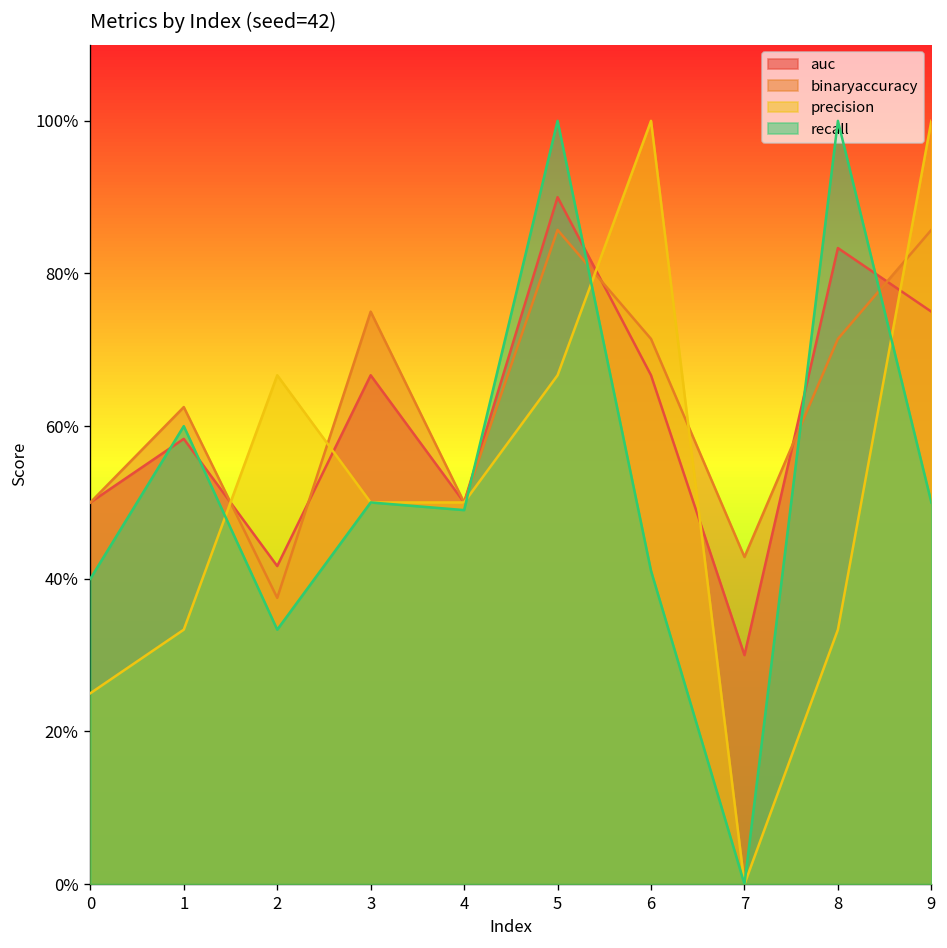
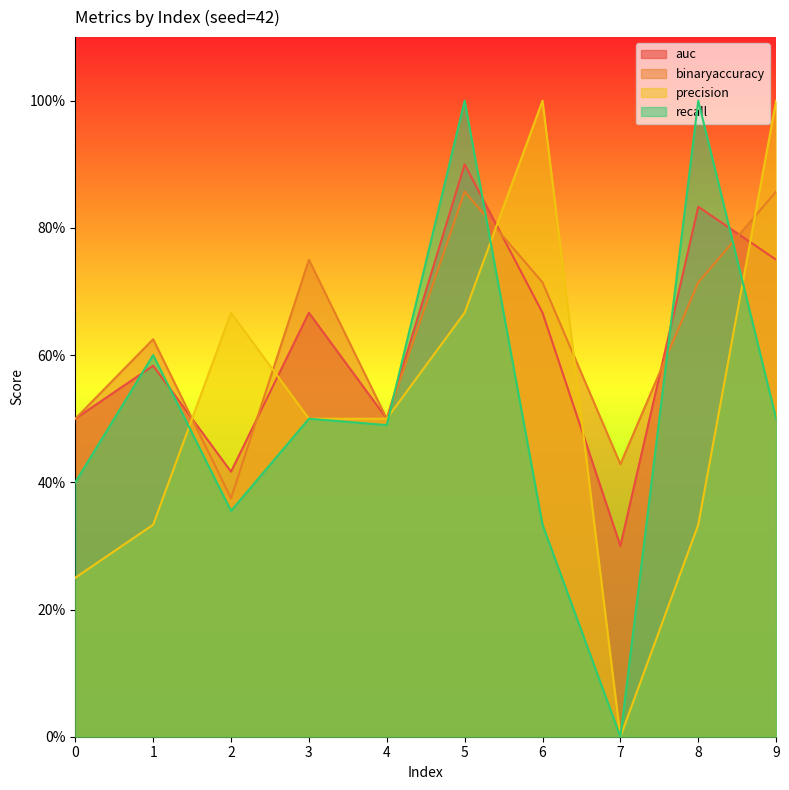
  {
    "recall": {
      "0": "40%",
      "1": "60%",
-     "2": "33%",
+     "2": "36%",
      "4": "49%",
      "5": "100%",
-     "6": "41%",
+     "6": "33%",
      "9": "50%"
    }
  }
